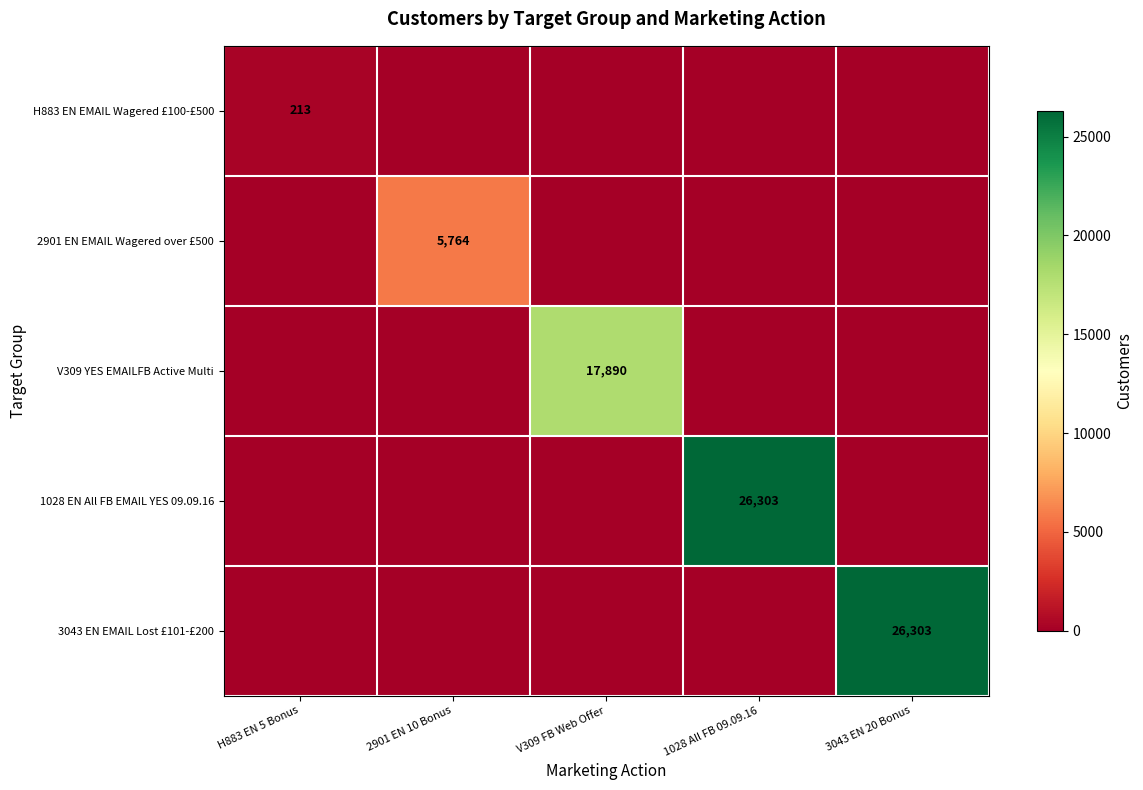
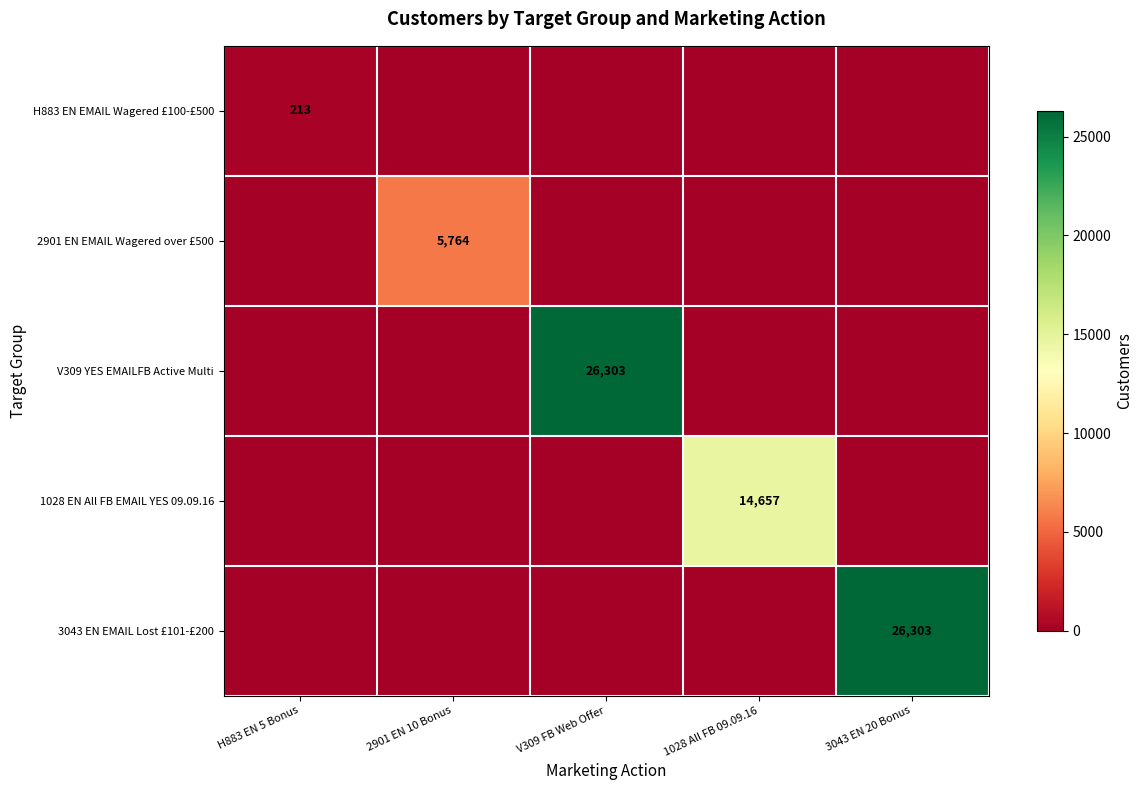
  {
    "H883 EN EMAIL Wagered £100-£500": {
      "H883 EN 5 Bonus": "213"
    },
    "2901 EN EMAIL Wagered over £500": {
      "2901 EN 10 Bonus": "5,764"
    },
    "V309 YES EMAILFB Active Multi": {
-     "V309 FB Web Offer": "17,890"
+     "V309 FB Web Offer": "26,303"
    },
    "1028 EN All FB EMAIL YES 09.09.16": {
-     "1028 All FB 09.09.16": "26,303"
+     "1028 All FB 09.09.16": "14,657"
    },
    "3043 EN EMAIL Lost £101-£200": {
      "3043 EN 20 Bonus": "26,303"
    }
  }
